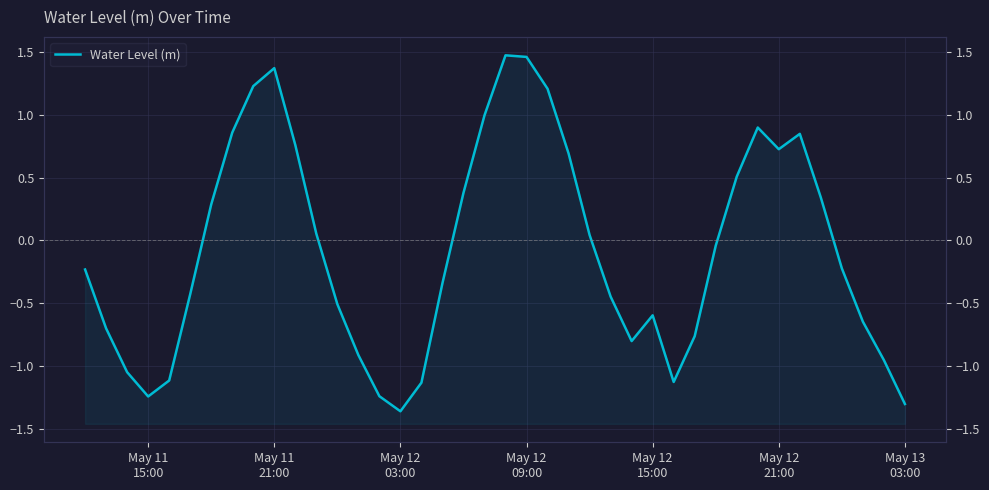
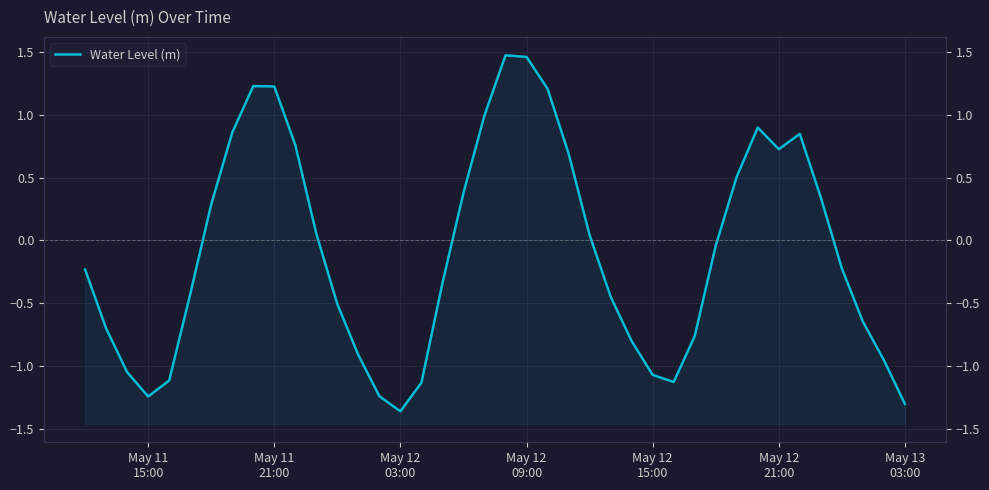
  {
    "May 11 15:00": -1.24,
-   "May 11 21:00": 1.37,
+   "May 11 21:00": 1.23,
    "May 12 03:00": -1.36,
    "May 12 09:00": 1.46,
-   "May 12 15:00": -0.60,
+   "May 12 15:00": -1.07,
    "May 12 21:00": 0.73,
    "May 13 03:00": -1.30
  }
